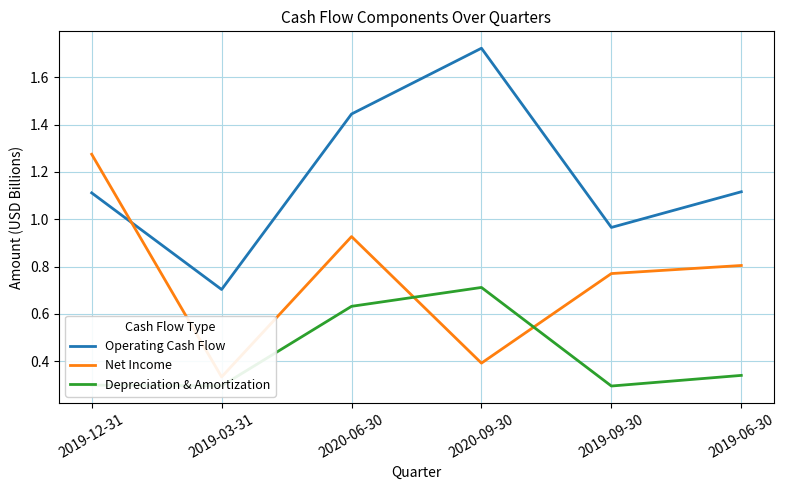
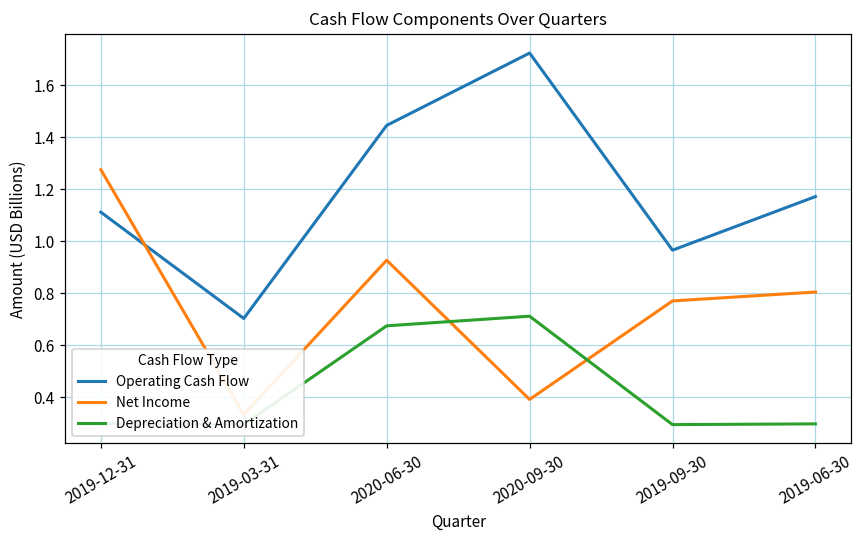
  {
    "Operating Cash Flow": {
      "2019-12-31": 1.11,
      "2019-03-31": 0.70,
      "2020-06-30": 1.45,
      "2020-09-30": 1.72,
      "2019-09-30": 0.97,
-     "2019-06-30": 1.12
+     "2019-06-30": 1.17
    },
    "Net Income": {
      "2019-12-31": 1.27,
      "2020-06-30": 0.93,
      "2020-09-30": 0.39,
      "2019-09-30": 0.77,
      "2019-06-30": 0.80
    },
    "Depreciation & Amortization": {
-     "2020-06-30": 0.63,
+     "2020-06-30": 0.68,
      "2020-09-30": 0.71,
      "2019-09-30": 0.30,
-     "2019-06-30": 0.34
+     "2019-06-30": 0.30
    }
  }
